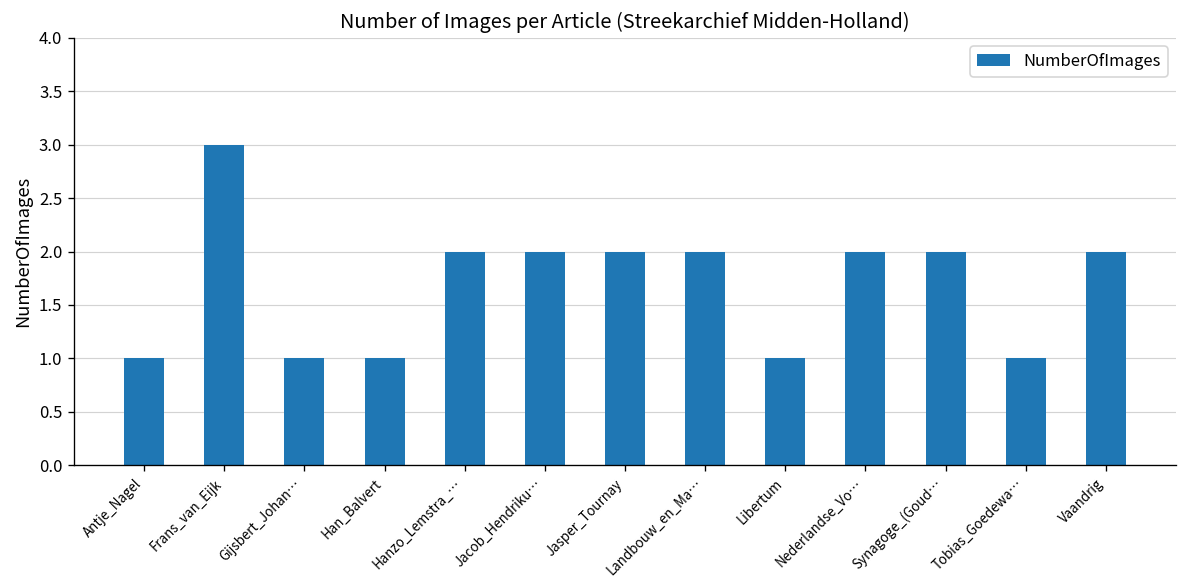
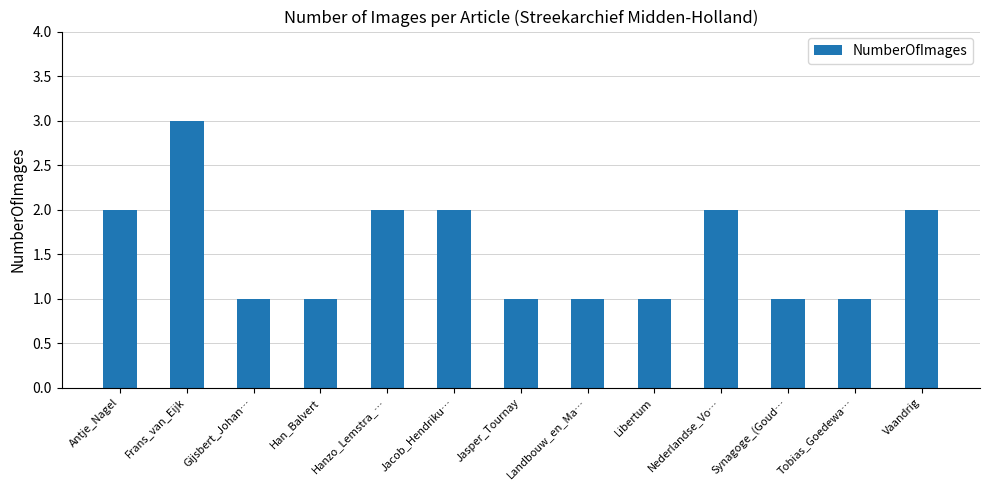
  {
-   "Antje_Nagel": 1,
+   "Antje_Nagel": 2,
    "Frans_van_Eijk": 3,
    "Gijsbert_Johan…": 1,
    "Han_Balvert": 1,
    "Hanzo_Lemstra_…": 2,
    "Jacob_Hendriku…": 2,
-   "Jasper_Tournay": 2,
-   "Landbouw_en_Ma…": 2,
+   "Jasper_Tournay": 1,
+   "Landbouw_en_Ma…": 1,
    "Libertum": 1,
    "Nederlandse_Vo…": 2,
-   "Synagoge_(Goud…": 2,
+   "Synagoge_(Goud…": 1,
    "Tobias_Goedewa…": 1,
    "Vaandrig": 2
  }
